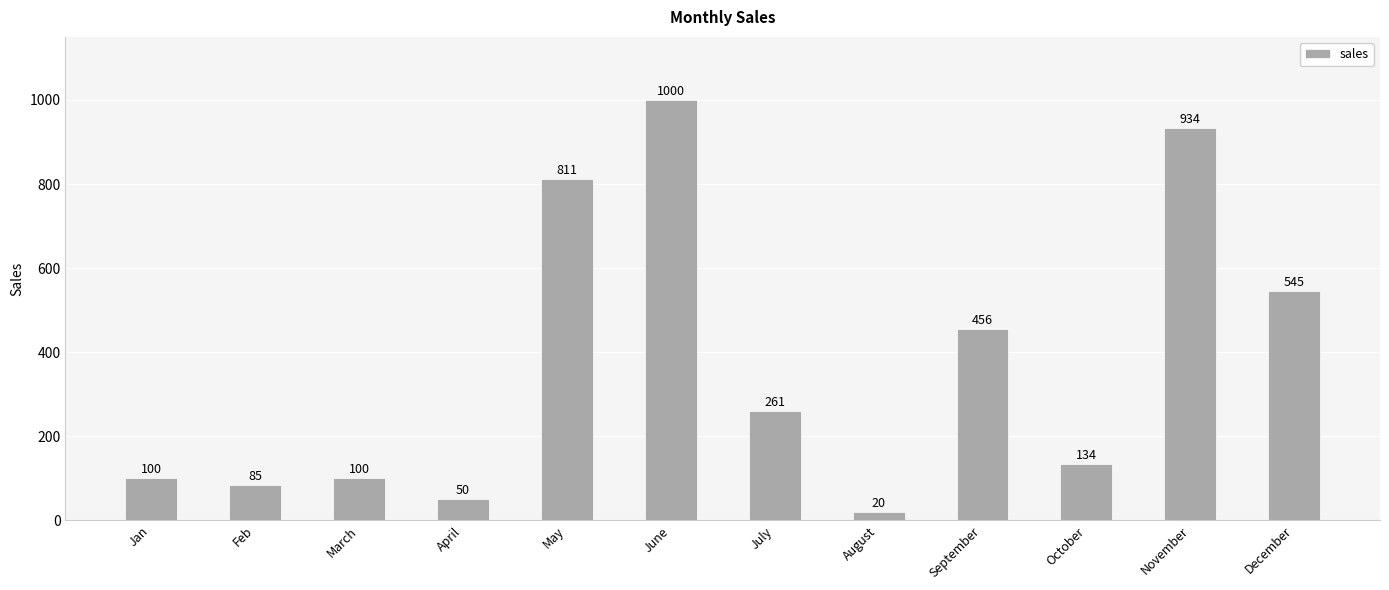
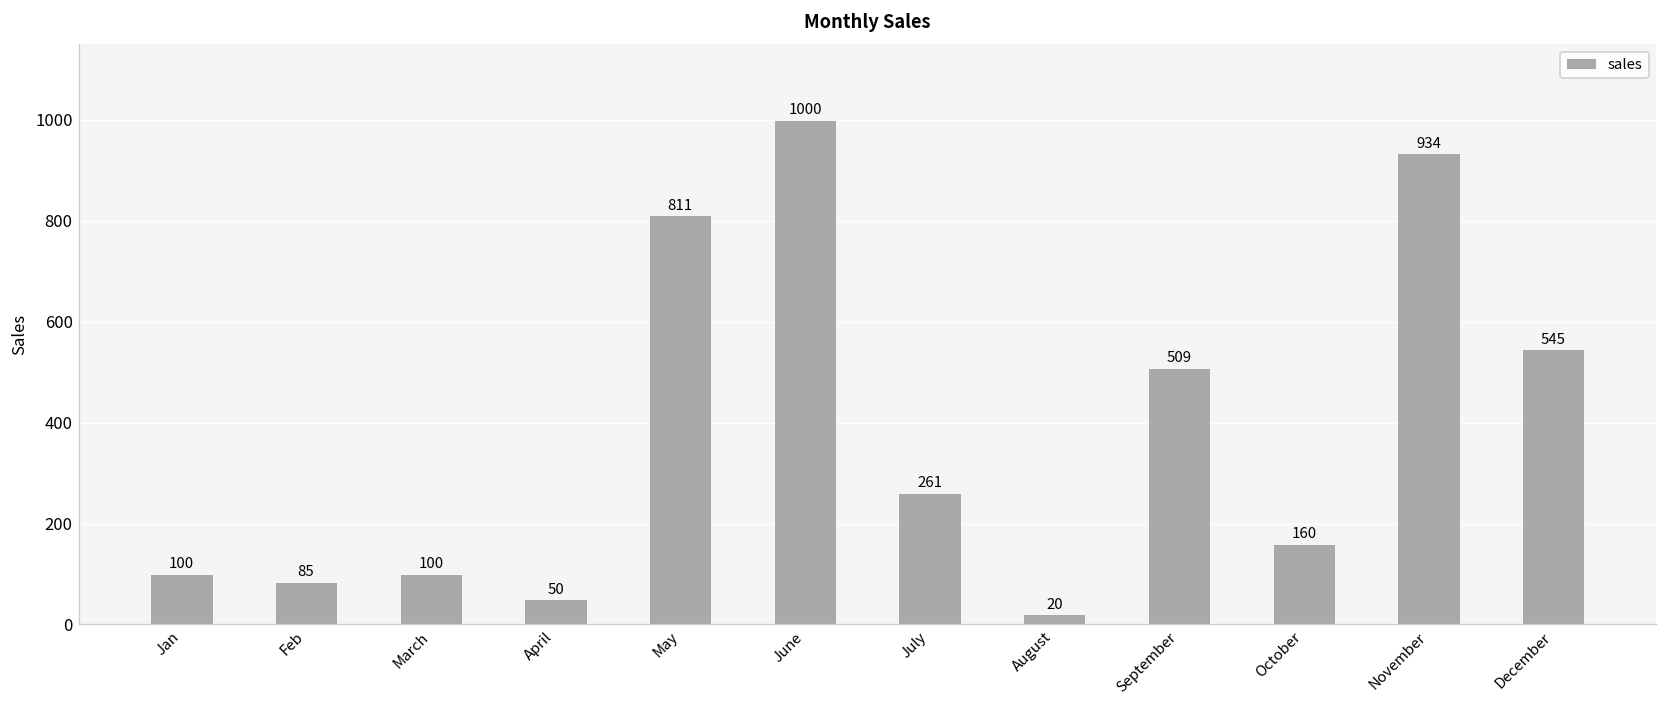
  {
    "Jan": 100,
    "Feb": 85,
    "March": 100,
    "April": 50,
    "May": 811,
    "June": 1000,
    "July": 261,
    "August": 20,
-   "September": 456,
-   "October": 134,
+   "September": 509,
+   "October": 160,
    "November": 934,
    "December": 545
  }
